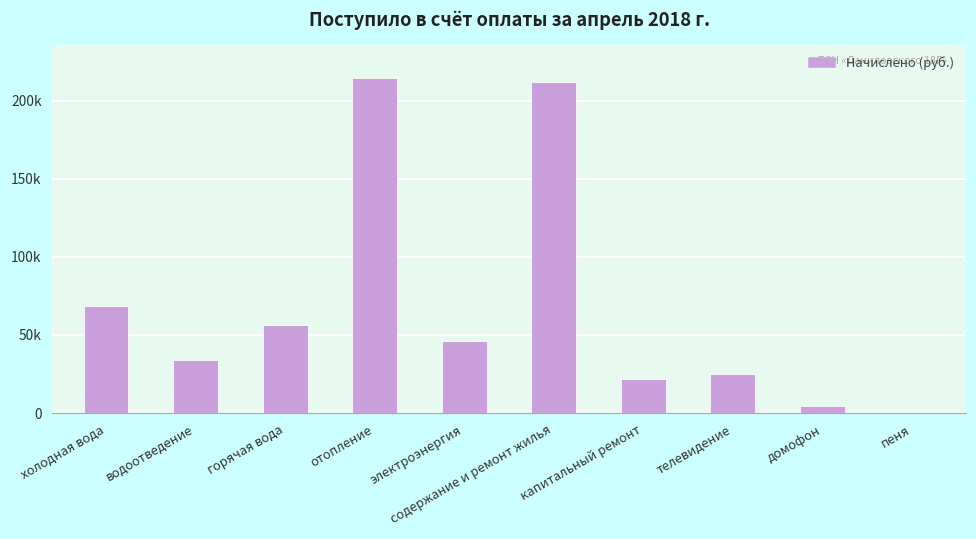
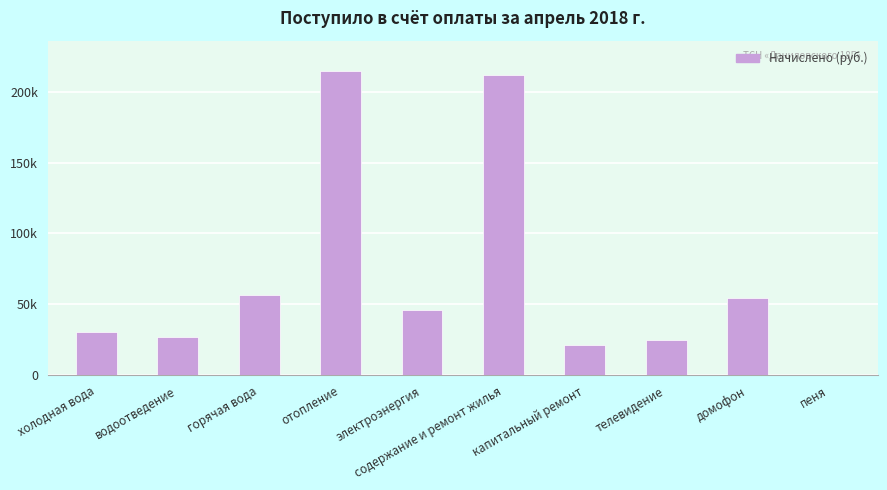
  {
-   "холодная вода": 69000,
-   "водоотведение": 34000,
+   "холодная вода": 31000,
+   "водоотведение": 27000,
    "горячая вода": 57000,
    "отопление": 214000,
    "электроэнергия": 46000,
    "содержание и ремонт жилья": 212000,
    "капитальный ремонт": 22000,
    "телевидение": 25000,
-   "домофон": 4000,
+   "домофон": 54000,
    "пеня": 0
  }
